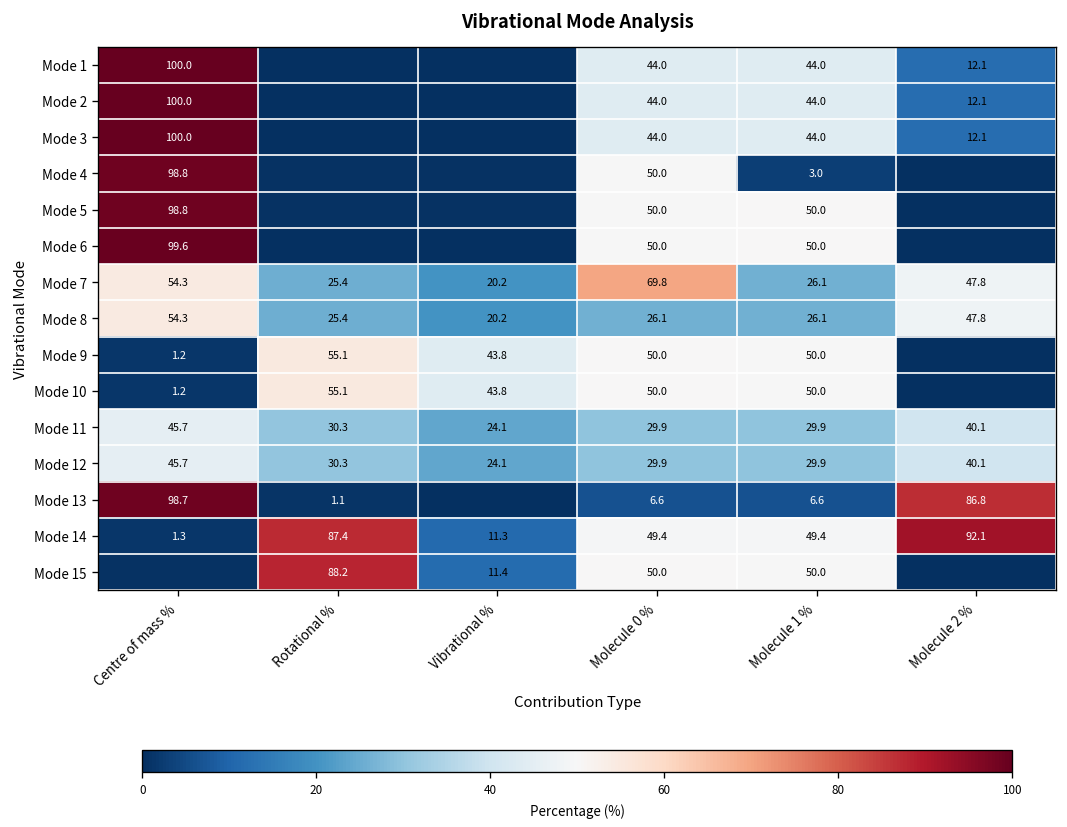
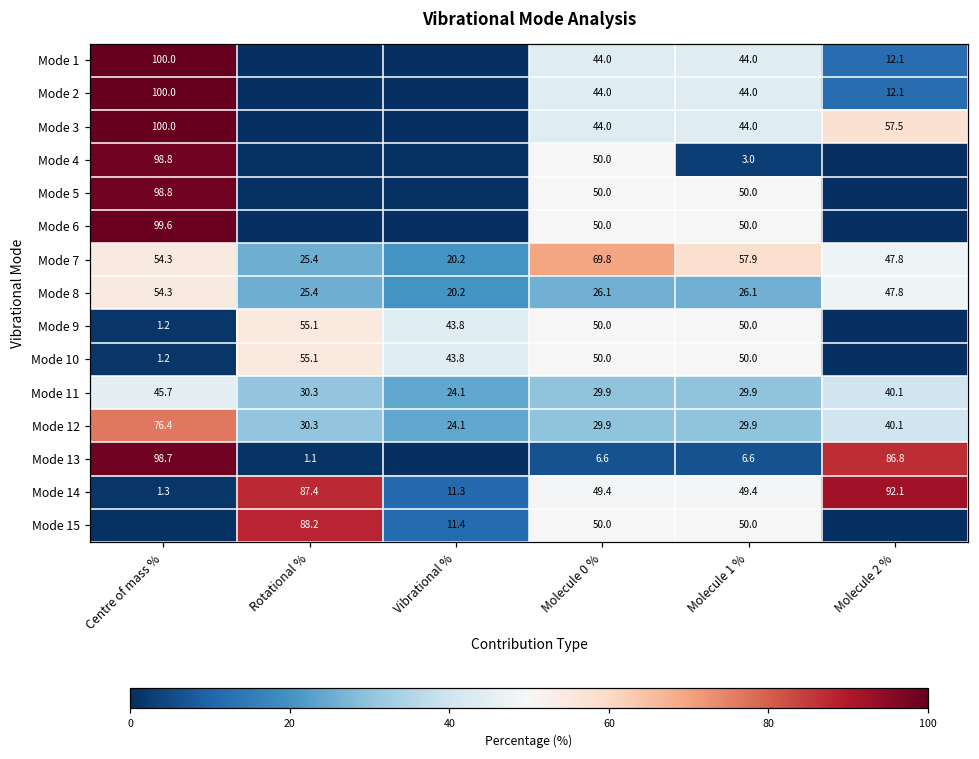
  {
    "Mode 1": {
      "Centre of mass %": 100.0,
      "Molecule 0 %": 44.0,
      "Molecule 1 %": 44.0,
      "Molecule 2 %": 12.1
    },
    "Mode 2": {
      "Centre of mass %": 100.0,
      "Molecule 0 %": 44.0,
      "Molecule 1 %": 44.0,
      "Molecule 2 %": 12.1
    },
    "Mode 3": {
      "Centre of mass %": 100.0,
      "Molecule 0 %": 44.0,
      "Molecule 1 %": 44.0,
-     "Molecule 2 %": 12.1
+     "Molecule 2 %": 57.5
    },
    "Mode 4": {
      "Centre of mass %": 98.8,
      "Molecule 0 %": 50.0,
      "Molecule 1 %": 3.0
    },
    "Mode 5": {
      "Centre of mass %": 98.8,
      "Molecule 0 %": 50.0,
      "Molecule 1 %": 50.0
    },
    "Mode 6": {
      "Centre of mass %": 99.6,
      "Molecule 0 %": 50.0,
      "Molecule 1 %": 50.0
    },
    "Mode 7": {
      "Centre of mass %": 54.3,
      "Rotational %": 25.4,
      "Vibrational %": 20.2,
      "Molecule 0 %": 69.8,
-     "Molecule 1 %": 26.1,
+     "Molecule 1 %": 57.9,
      "Molecule 2 %": 47.8
    },
    "Mode 8": {
      "Centre of mass %": 54.3,
      "Rotational %": 25.4,
      "Vibrational %": 20.2,
      "Molecule 0 %": 26.1,
      "Molecule 1 %": 26.1,
      "Molecule 2 %": 47.8
    },
    "Mode 9": {
      "Centre of mass %": 1.2,
      "Rotational %": 55.1,
      "Vibrational %": 43.8,
      "Molecule 0 %": 50.0,
      "Molecule 1 %": 50.0
    },
    "Mode 10": {
      "Centre of mass %": 1.2,
      "Rotational %": 55.1,
      "Vibrational %": 43.8,
      "Molecule 0 %": 50.0,
      "Molecule 1 %": 50.0
    },
    "Mode 11": {
      "Centre of mass %": 45.7,
      "Rotational %": 30.3,
      "Vibrational %": 24.1,
      "Molecule 0 %": 29.9,
      "Molecule 1 %": 29.9,
      "Molecule 2 %": 40.1
    },
    "Mode 12": {
-     "Centre of mass %": 45.7,
+     "Centre of mass %": 76.4,
      "Rotational %": 30.3,
      "Vibrational %": 24.1,
      "Molecule 0 %": 29.9,
      "Molecule 1 %": 29.9,
      "Molecule 2 %": 40.1
    },
    "Mode 13": {
      "Centre of mass %": 98.7,
      "Rotational %": 1.1,
      "Molecule 0 %": 6.6,
      "Molecule 1 %": 6.6,
      "Molecule 2 %": 86.8
    },
    "Mode 14": {
      "Centre of mass %": 1.3,
      "Rotational %": 87.4,
      "Vibrational %": 11.3,
      "Molecule 0 %": 49.4,
      "Molecule 1 %": 49.4,
      "Molecule 2 %": 92.1
    },
    "Mode 15": {
      "Rotational %": 88.2,
      "Vibrational %": 11.4,
      "Molecule 0 %": 50.0,
      "Molecule 1 %": 50.0
    }
  }
